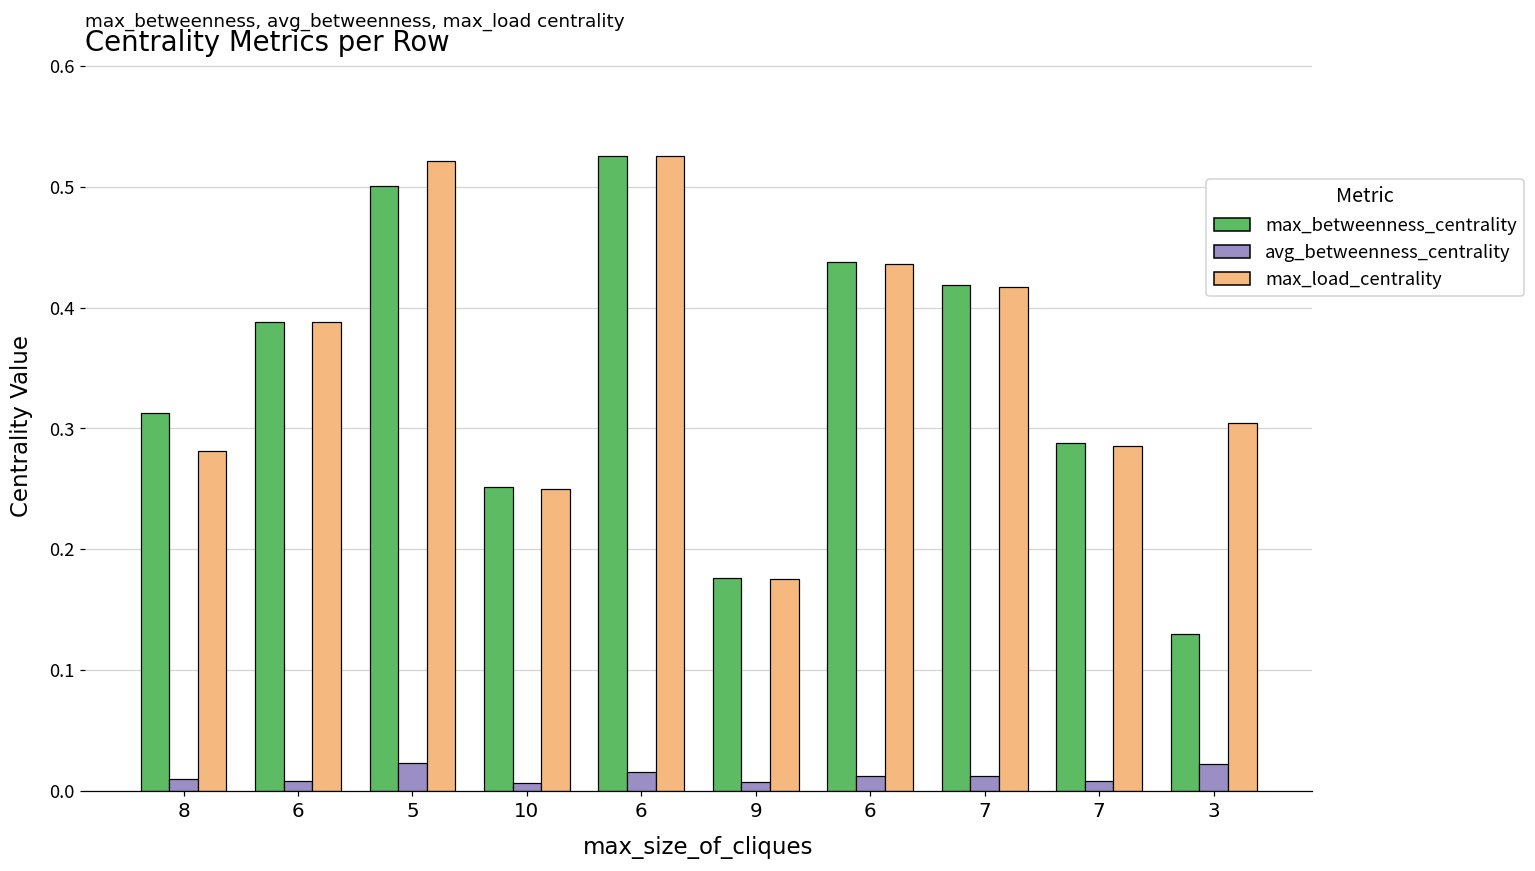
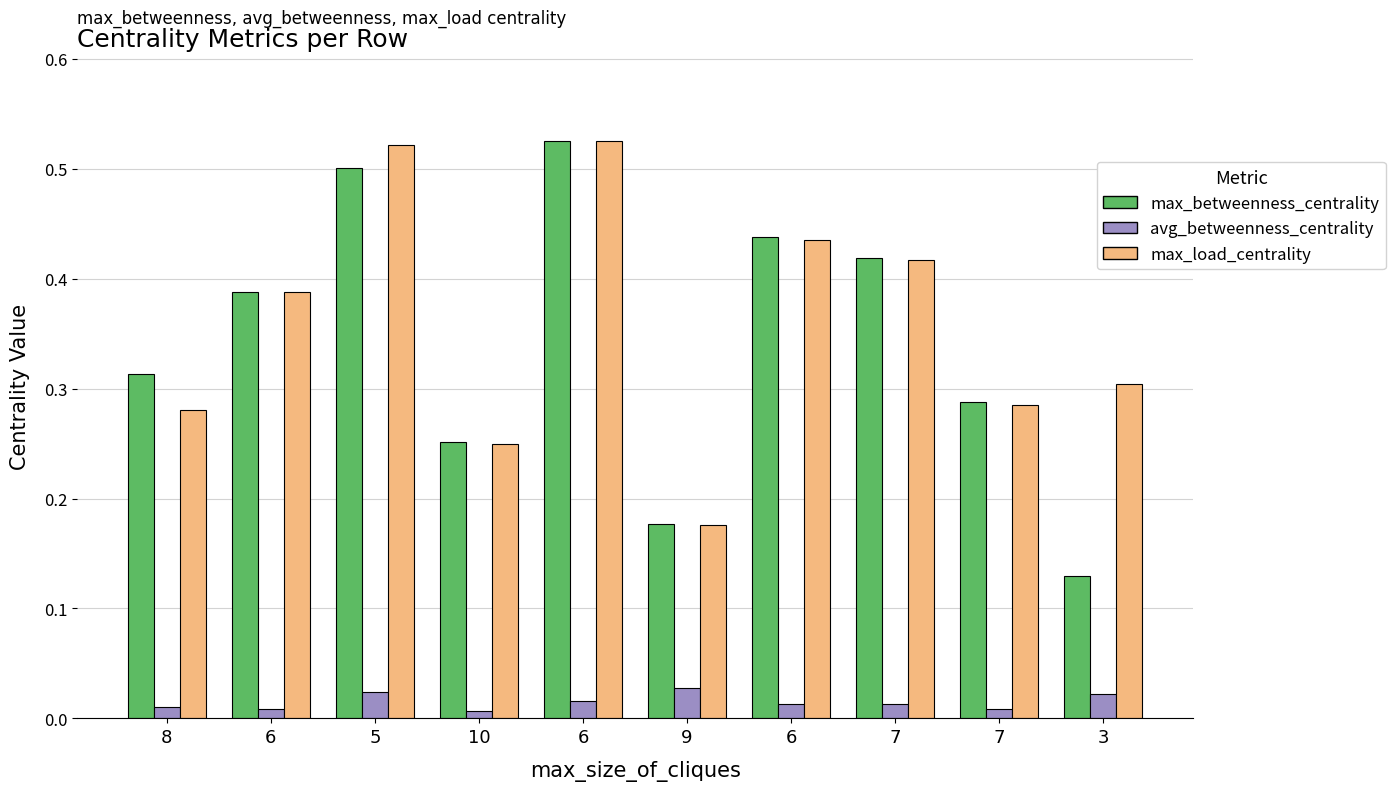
  {
    "max_betweenness_centrality": {
      "8": 0.313,
      "5": 0.501,
      "10": 0.252,
      "9": 0.177,
      "3": 0.130
    },
    "avg_betweenness_centrality": {
      "8": 0.010,
      "5": 0.024,
      "10": 0.007,
-     "9": 0.007,
+     "9": 0.027,
      "3": 0.022
    },
    "max_load_centrality": {
      "8": 0.281,
      "5": 0.521,
      "10": 0.250,
      "9": 0.176,
      "3": 0.304
    }
  }
